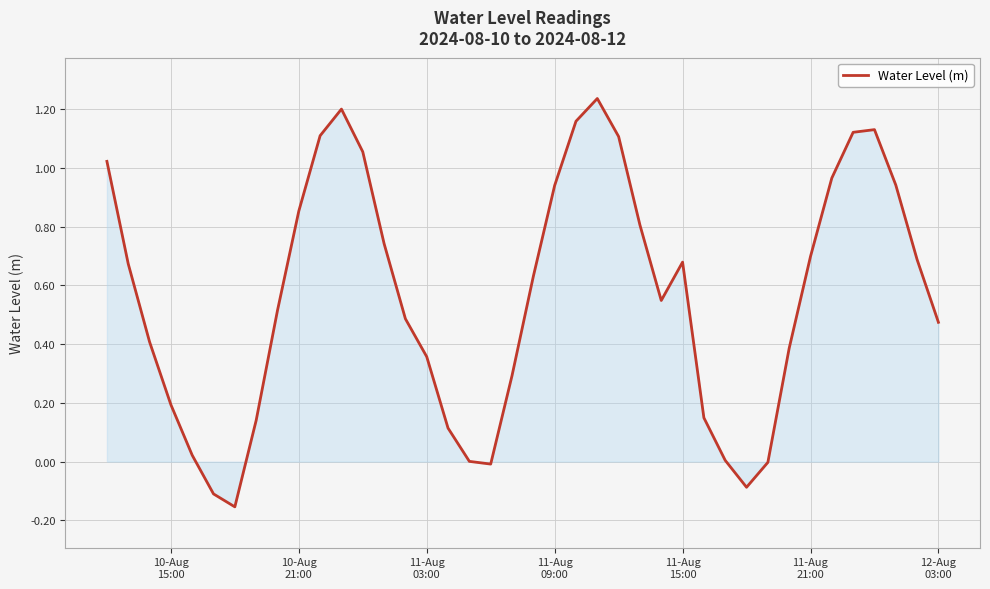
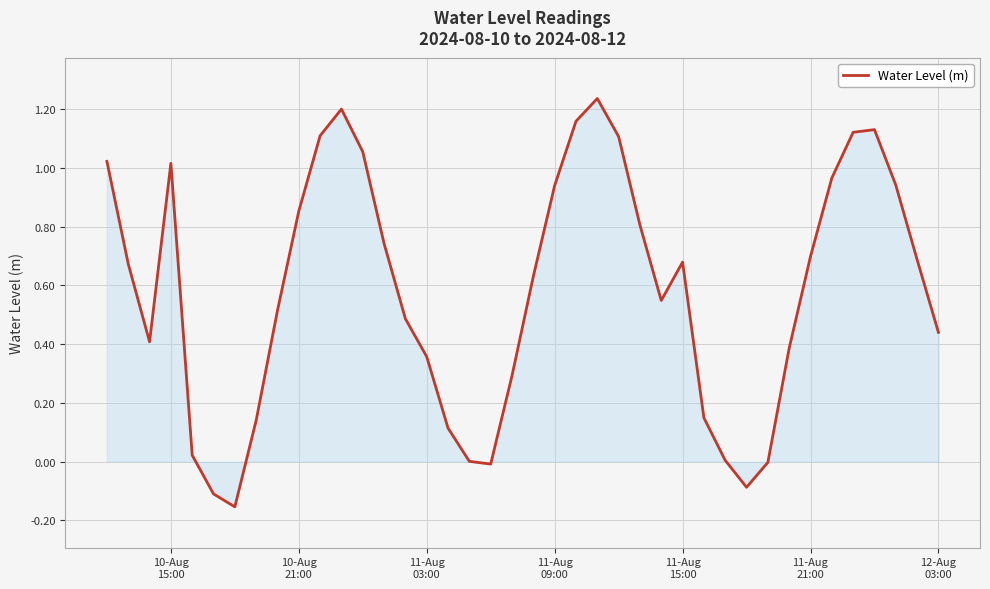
  {
    "Water Level (m)": {
-     "10-Aug 15:00": 0.19,
-     "12-Aug 03:00": 0.47
+     "10-Aug 15:00": 1.02,
+     "12-Aug 03:00": 0.44
    }
  }
